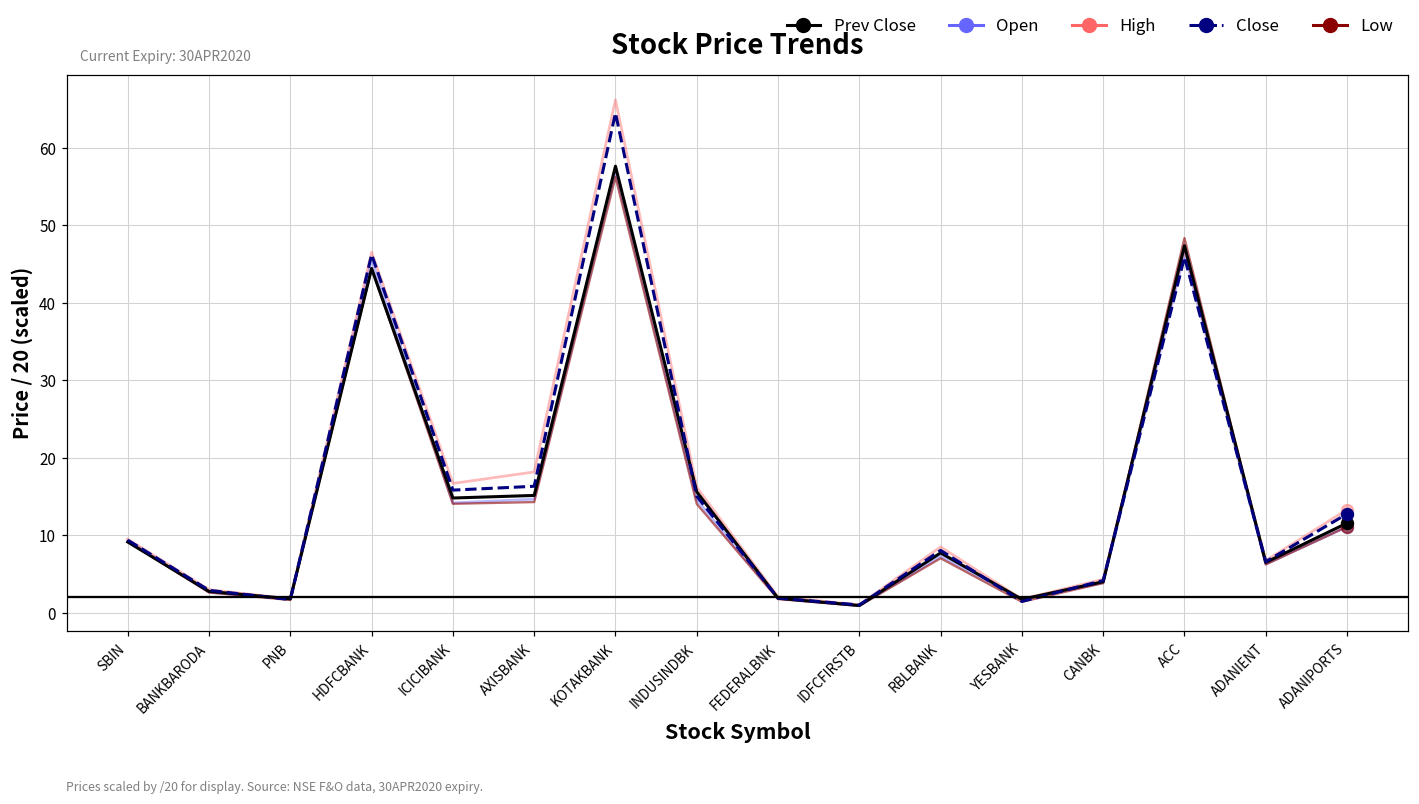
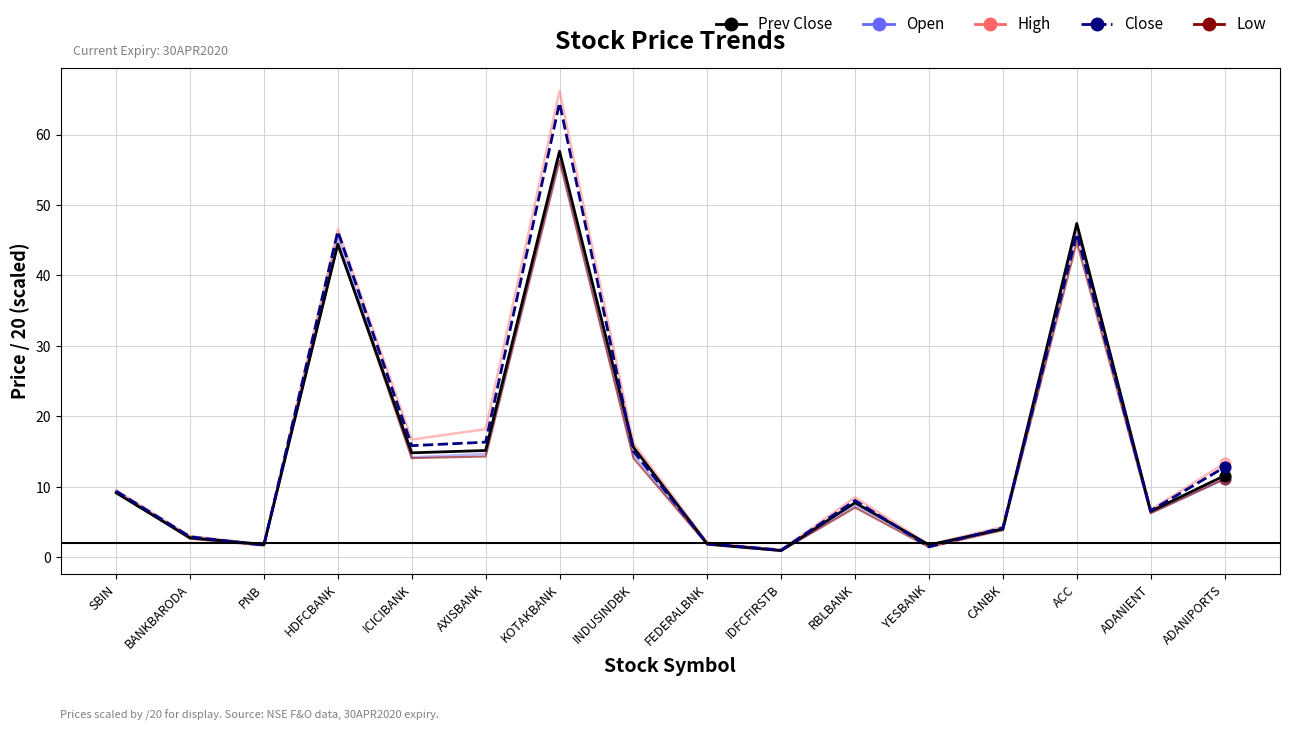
  {
    "Low": {
      "AXISBANK": 14,
      "KOTAKBANK": 56,
      "INDUSINDBK": 14,
-     "ACC": 48
+     "ACC": 45
    }
  }
